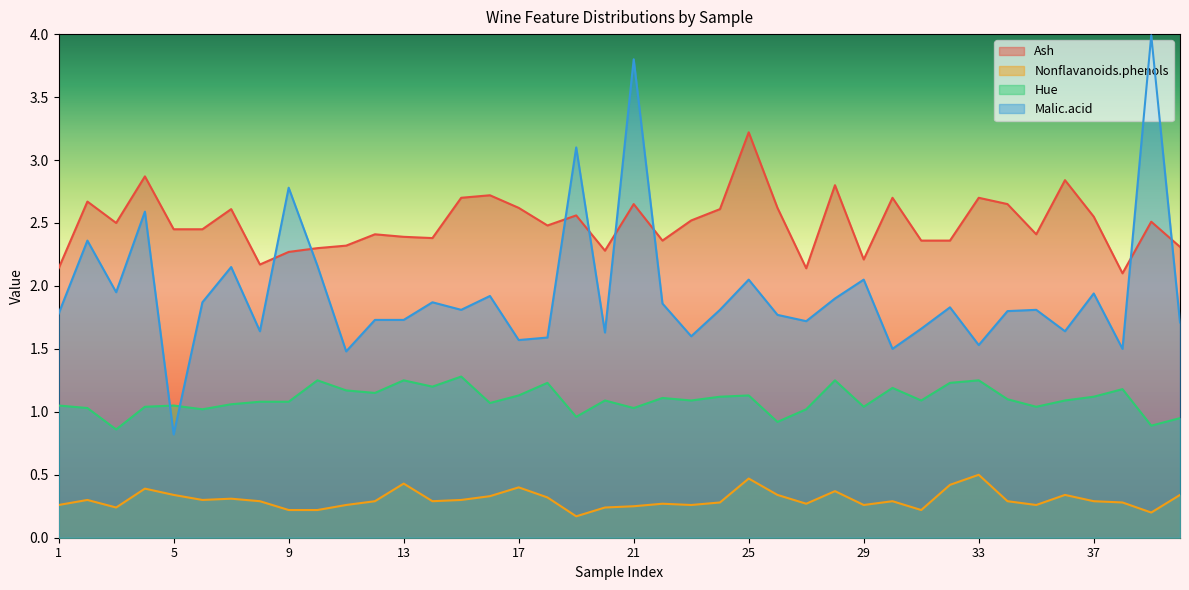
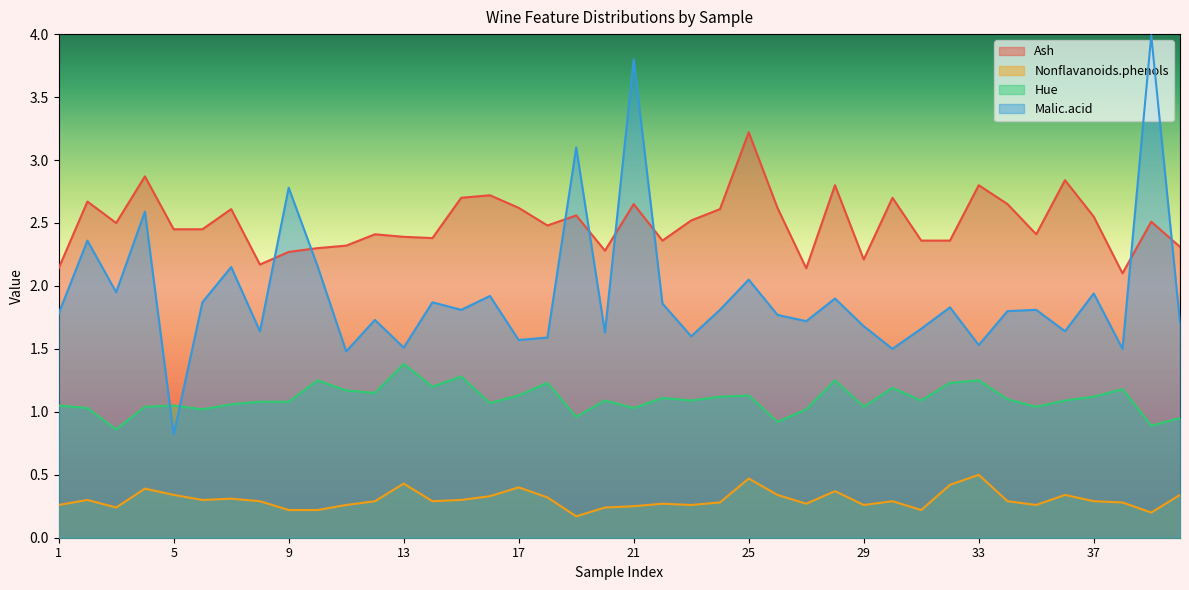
  {
    "Ash": {
      "1": 2.14,
      "5": 2.45,
      "9": 2.27,
      "13": 2.4,
      "17": 2.62,
      "21": 2.65,
      "25": 3.22,
      "29": 2.2,
-     "33": 2.7,
+     "33": 2.8,
      "37": 2.55
    },
    "Nonflavanoids.phenols": {
      "1": 0.26,
      "5": 0.34,
      "9": 0.22,
      "13": 0.43,
      "17": 0.40,
      "21": 0.25,
      "25": 0.47,
      "29": 0.26,
      "33": 0.50,
      "37": 0.29
    },
    "Hue": {
      "1": 1.05,
      "5": 1.05,
      "9": 1.08,
-     "13": 1.25,
+     "13": 1.38,
      "17": 1.13,
      "21": 1.03,
      "25": 1.13,
      "29": 1.04,
      "33": 1.25,
      "37": 1.12
    },
    "Malic.acid": {
      "1": 1.78,
      "5": 0.82,
      "9": 2.78,
-     "13": 1.73,
+     "13": 1.51,
      "17": 1.57,
      "21": 3.80,
      "25": 2.05,
-     "29": 2.05,
+     "29": 1.68,
      "33": 1.53,
      "37": 1.94
    }
  }
